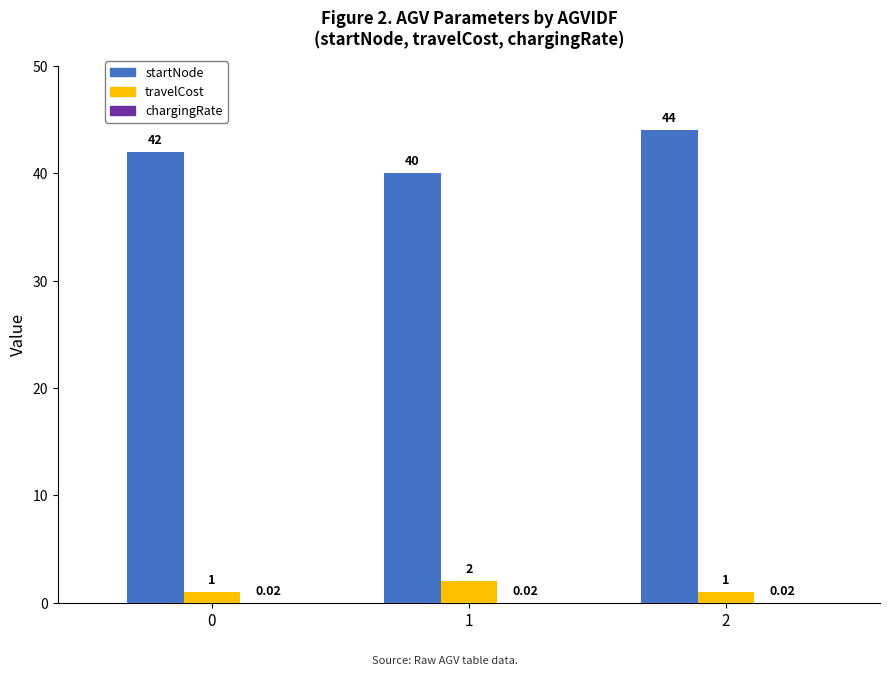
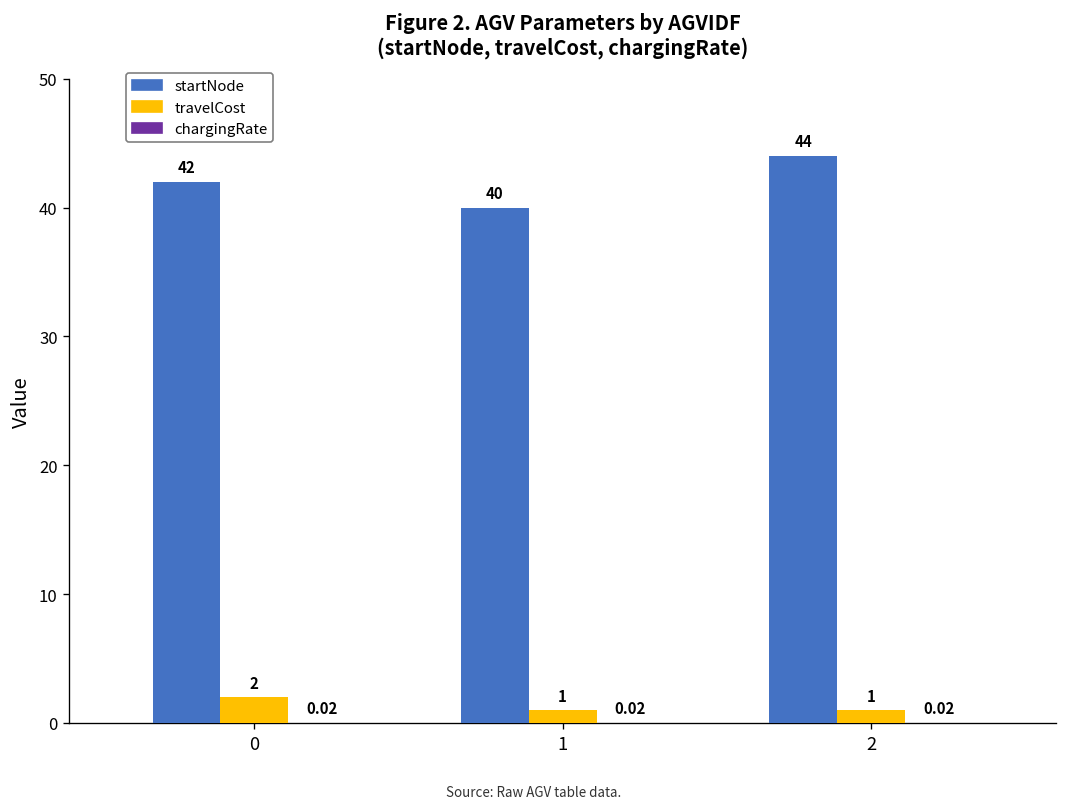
  {
    "startNode": {
      "0": 42,
      "1": 40,
      "2": 44
    },
    "travelCost": {
-     "0": 1,
-     "1": 2,
+     "0": 2,
+     "1": 1,
      "2": 1
    },
    "chargingRate": {
      "0": 0.02,
      "1": 0.02,
      "2": 0.02
    }
  }
